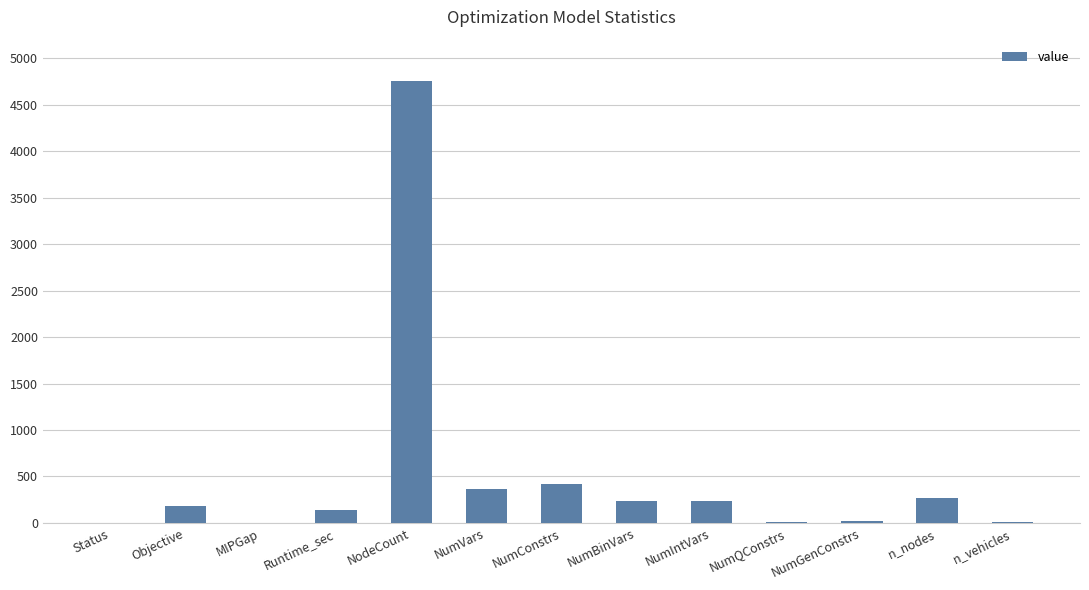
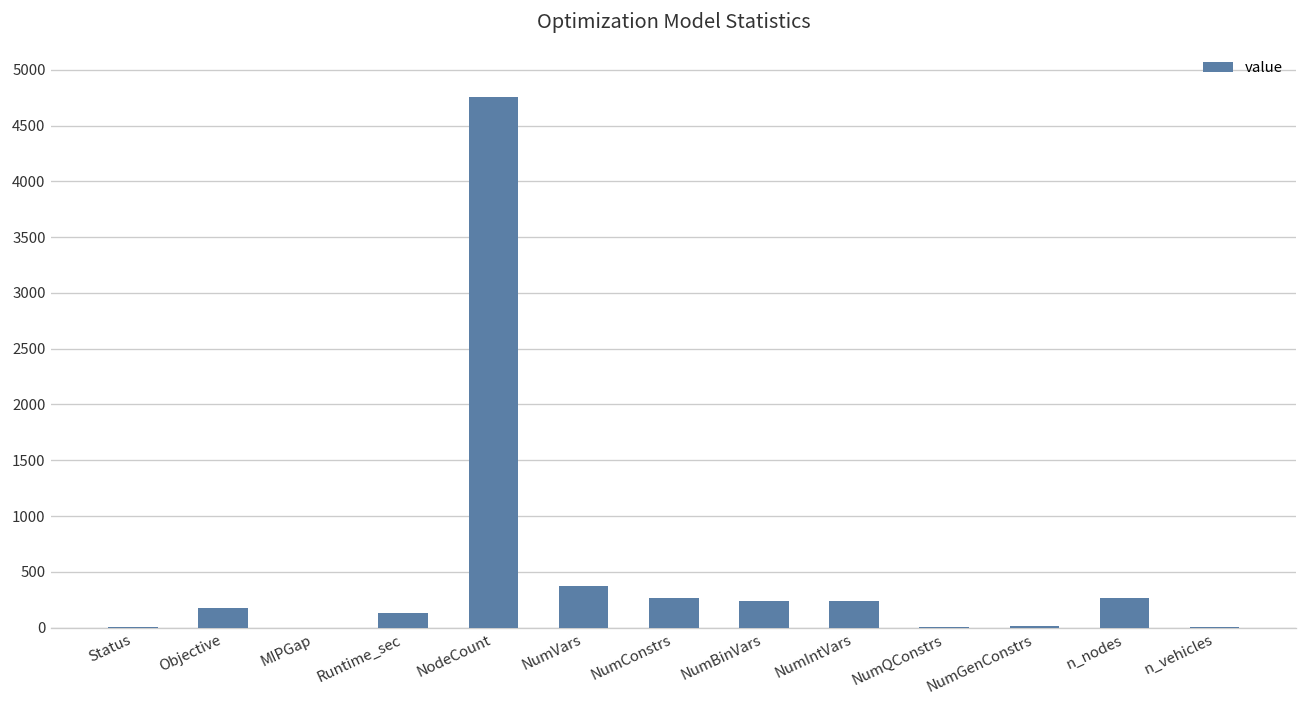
  {
    "Objective": 200,
    "MIPGap": 0,
    "Runtime_sec": 100,
    "NodeCount": 4800,
    "NumVars": 400,
-   "NumConstrs": 400,
+   "NumConstrs": 300,
    "NumBinVars": 200,
    "NumIntVars": 200,
    "n_nodes": 300
  }
